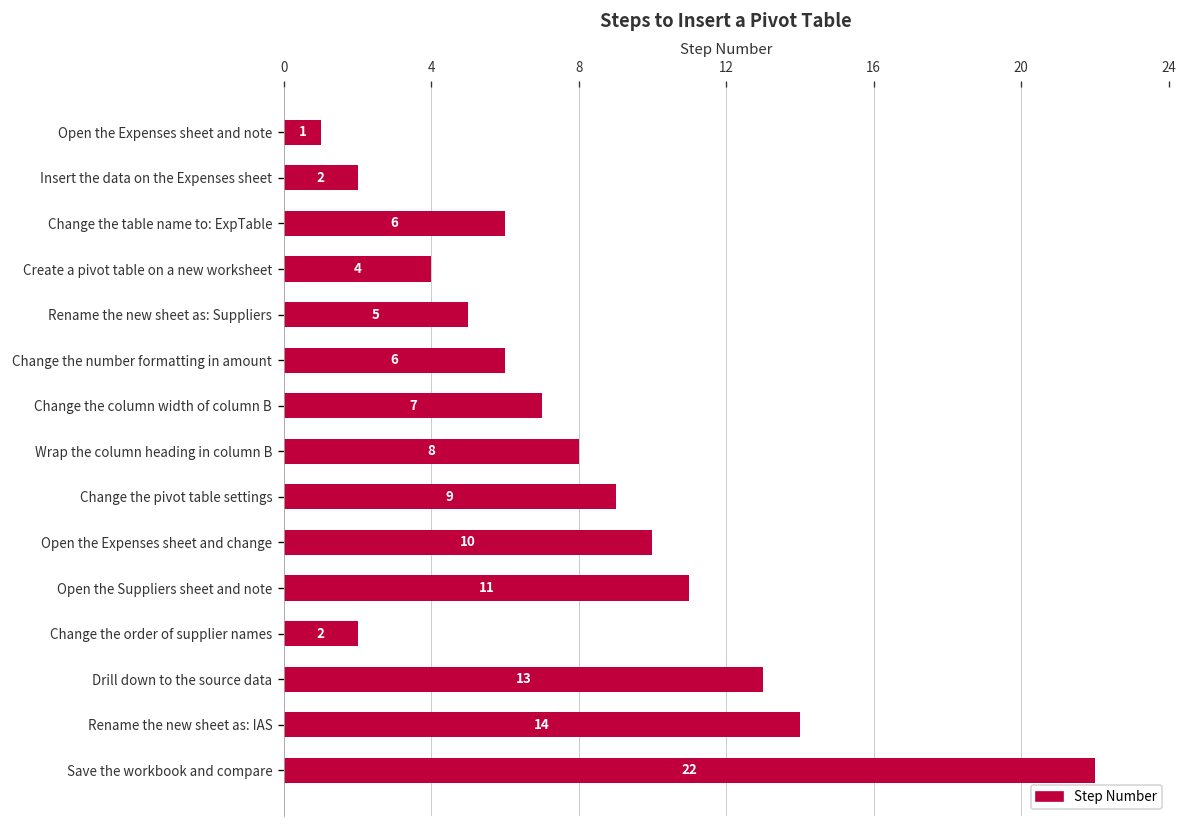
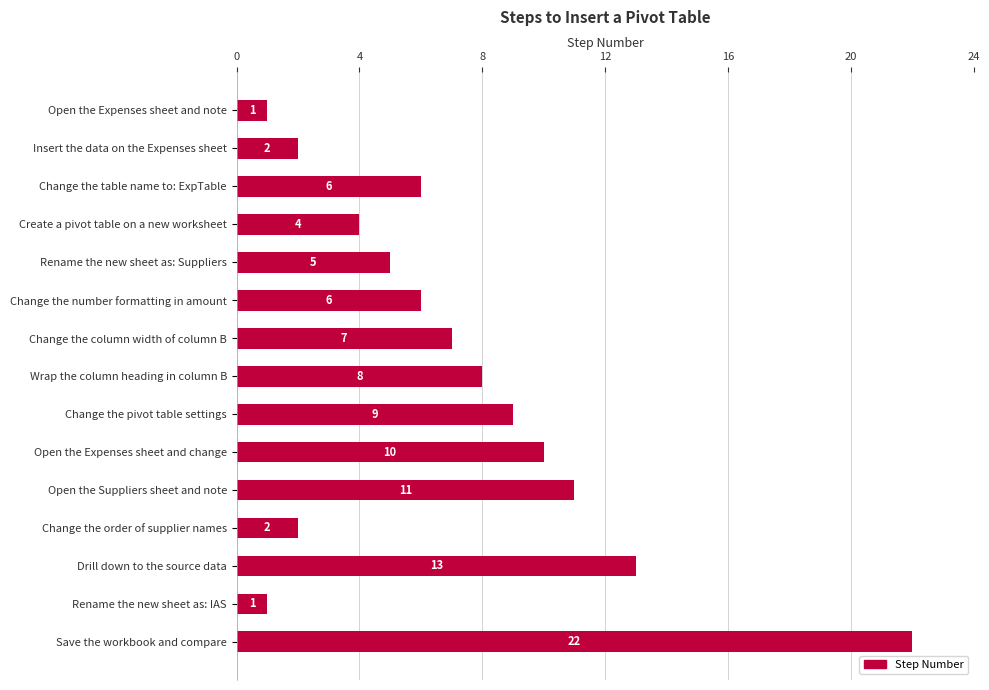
  {
    "Open the Expenses sheet and note": 1,
    "Insert the data on the Expenses sheet": 2,
    "Change the table name to: ExpTable": 6,
    "Create a pivot table on a new worksheet": 4,
    "Rename the new sheet as: Suppliers": 5,
    "Change the number formatting in amount": 6,
    "Change the column width of column B": 7,
    "Wrap the column heading in column B": 8,
    "Change the pivot table settings": 9,
    "Open the Expenses sheet and change": 10,
    "Open the Suppliers sheet and note": 11,
    "Change the order of supplier names": 2,
    "Drill down to the source data": 13,
-   "Rename the new sheet as: IAS": 14,
+   "Rename the new sheet as: IAS": 1,
    "Save the workbook and compare": 22
  }
